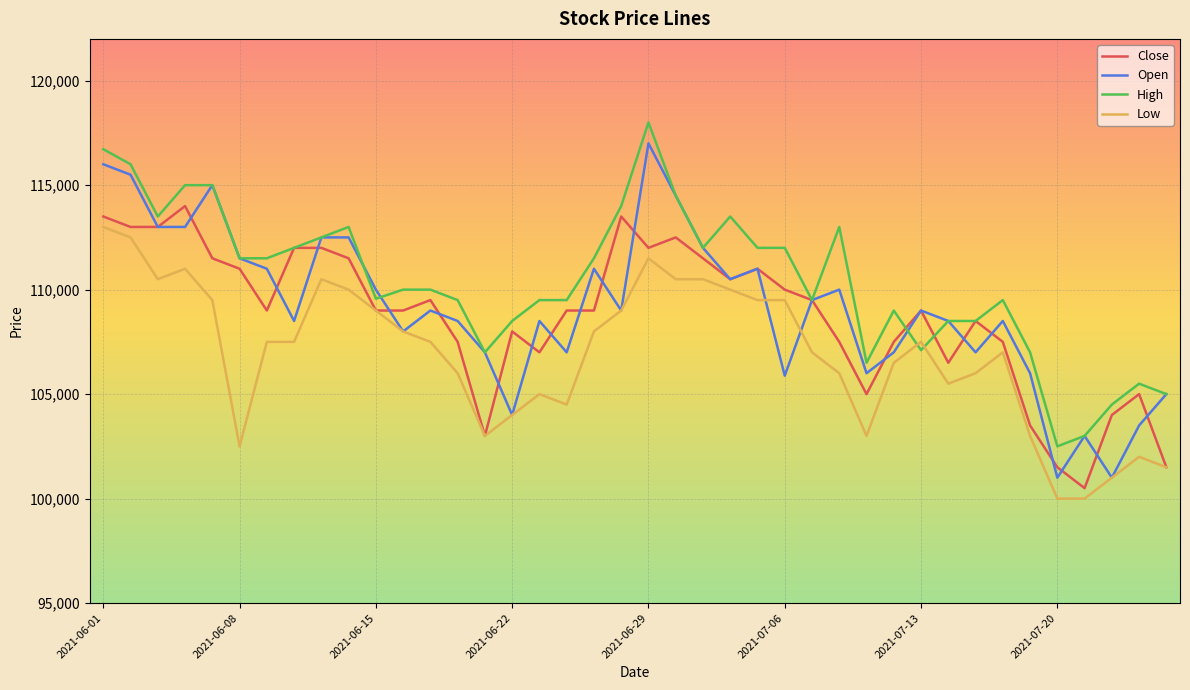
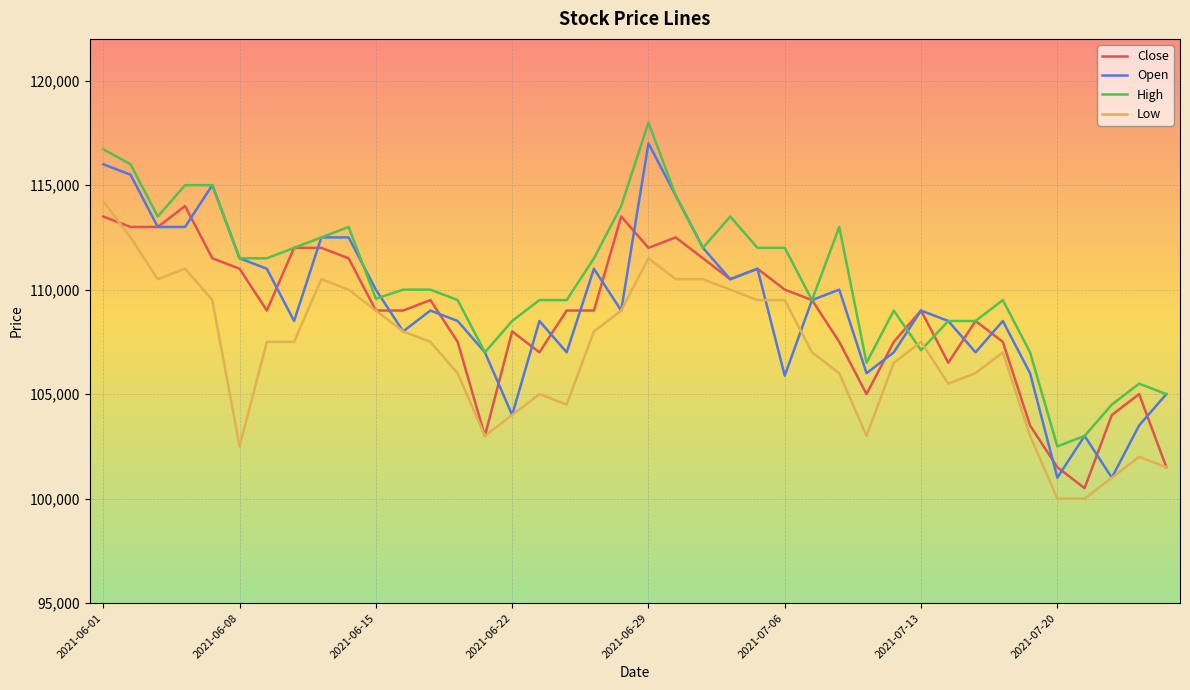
  {
    "Close": {
      "2021-06-01": "113,500",
      "2021-06-08": "111,000",
      "2021-06-22": "108,000",
      "2021-06-29": "112,000",
      "2021-07-06": "110,000",
      "2021-07-20": "101,500"
    },
    "Open": {
      "2021-06-01": "116,000",
      "2021-06-15": "110,000",
      "2021-06-29": "117,000",
      "2021-07-06": "105,900",
      "2021-07-20": "101,000"
    },
    "High": {
      "2021-06-01": "116,700",
      "2021-06-15": "109,600",
      "2021-06-22": "108,500",
      "2021-06-29": "118,000",
      "2021-07-06": "112,000",
      "2021-07-13": "107,100",
      "2021-07-20": "102,500"
    },
    "Low": {
-     "2021-06-01": "113,000",
+     "2021-06-01": "114,200",
      "2021-06-08": "102,500",
      "2021-06-29": "111,500",
      "2021-07-06": "109,500",
      "2021-07-13": "107,500",
      "2021-07-20": "100,000"
    }
  }
